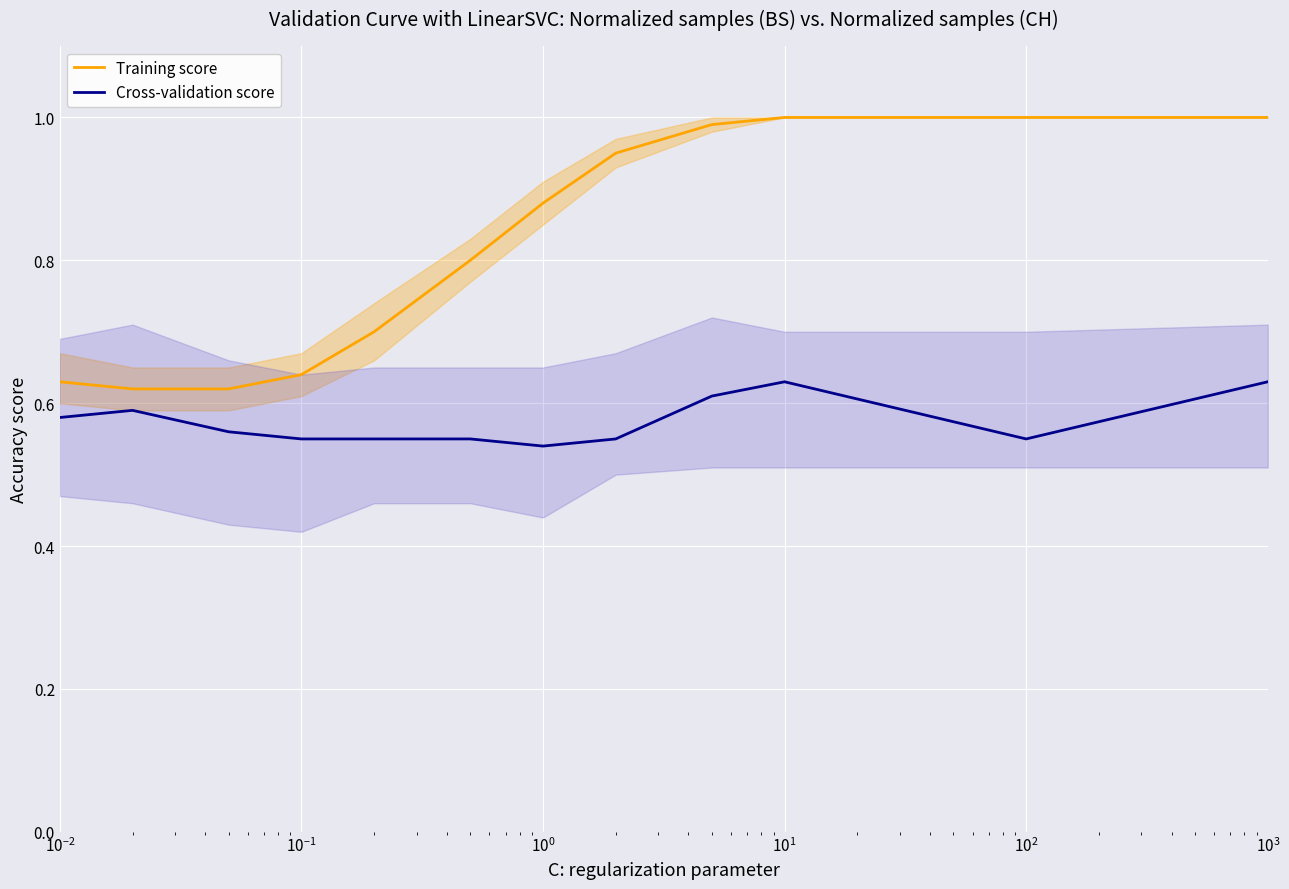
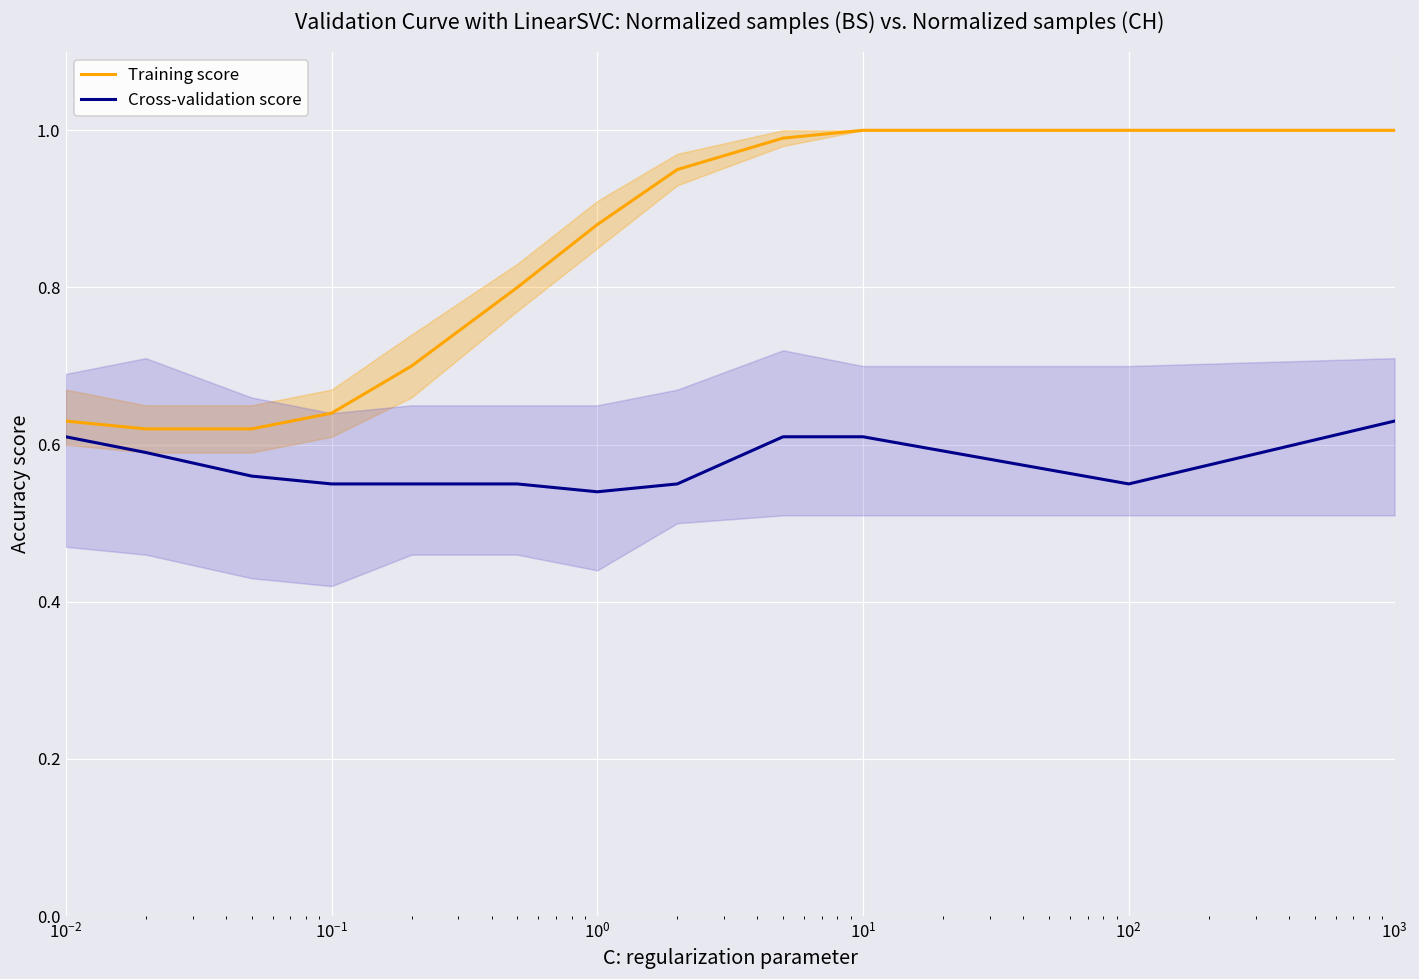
  {
    "Cross-validation score": {
-     "10^-2": 0.58,
+     "10^-2": 0.61,
      "10^-1": 0.55,
      "10^0": 0.54,
-     "10^1": 0.63,
+     "10^1": 0.61,
      "10^2": 0.55,
      "10^3": 0.63
    }
  }
